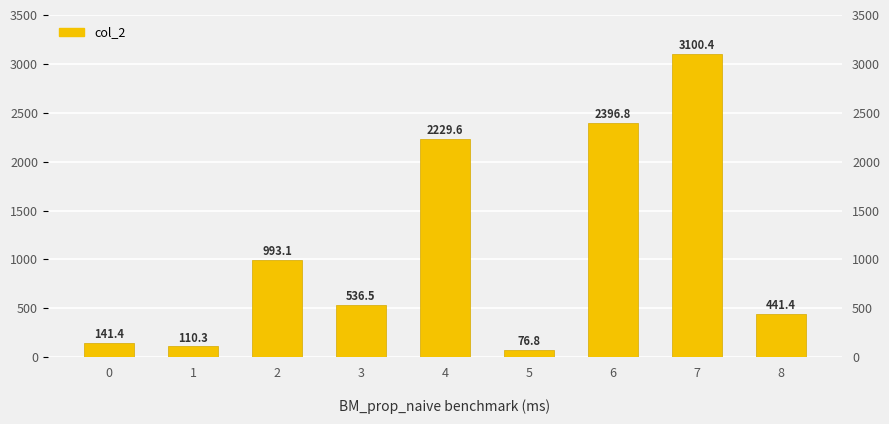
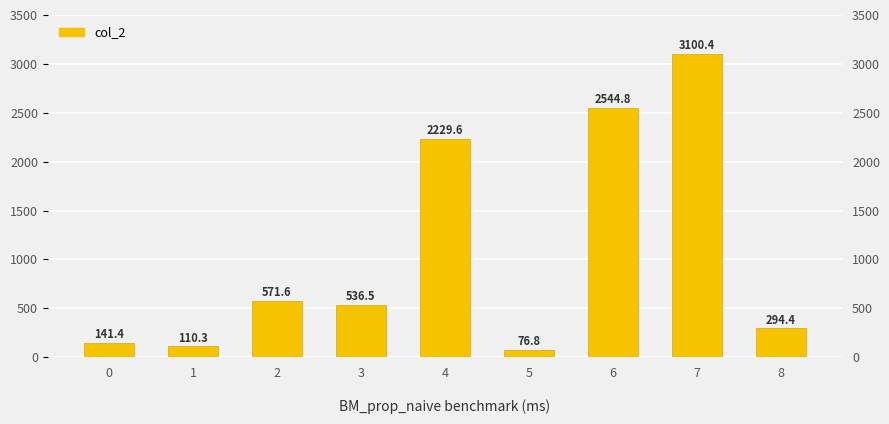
  {
    "0": 141.4,
    "1": 110.3,
-   "2": 993.1,
+   "2": 571.6,
    "3": 536.5,
    "4": 2229.6,
    "5": 76.8,
-   "6": 2396.8,
+   "6": 2544.8,
    "7": 3100.4,
-   "8": 441.4
+   "8": 294.4
  }
